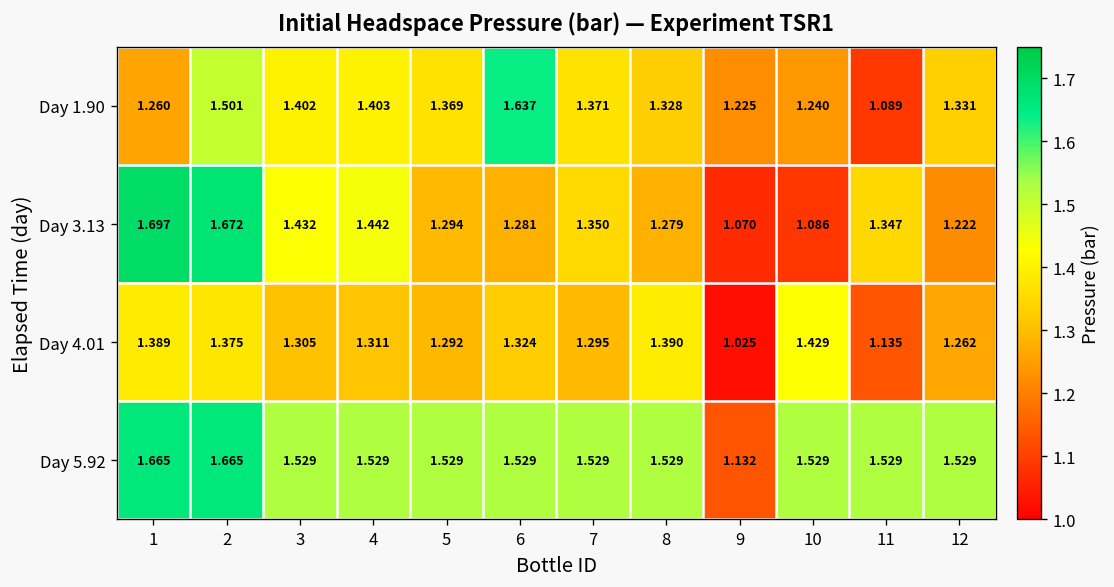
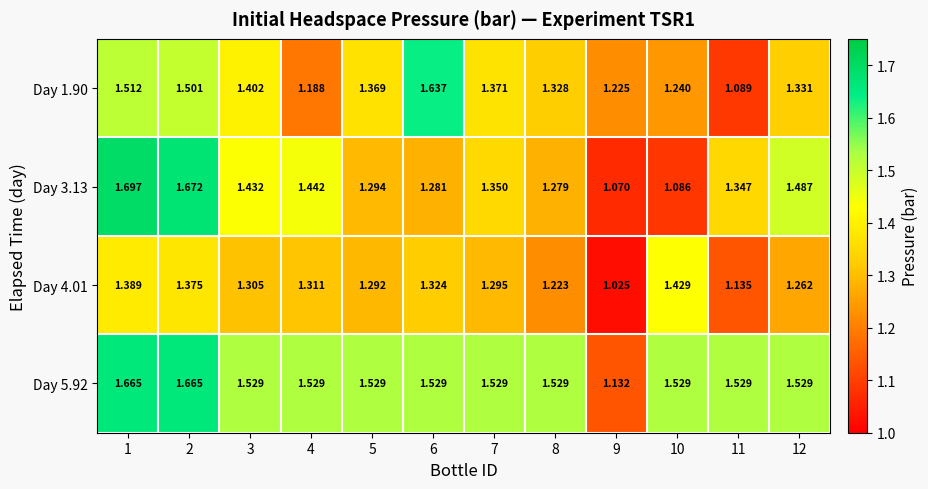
  {
    "Day 1.90": {
-     "1": 1.260,
+     "1": 1.512,
      "2": 1.501,
      "3": 1.402,
-     "4": 1.403,
+     "4": 1.188,
      "5": 1.369,
      "6": 1.637,
      "7": 1.371,
      "8": 1.328,
      "9": 1.225,
      "10": 1.240,
      "11": 1.089,
      "12": 1.331
    },
    "Day 3.13": {
      "1": 1.697,
      "2": 1.672,
      "3": 1.432,
      "4": 1.442,
      "5": 1.294,
      "6": 1.281,
      "7": 1.350,
      "8": 1.279,
      "9": 1.070,
      "10": 1.086,
      "11": 1.347,
-     "12": 1.222
+     "12": 1.487
    },
    "Day 4.01": {
      "1": 1.389,
      "2": 1.375,
      "3": 1.305,
      "4": 1.311,
      "5": 1.292,
      "6": 1.324,
      "7": 1.295,
-     "8": 1.390,
+     "8": 1.223,
      "9": 1.025,
      "10": 1.429,
      "11": 1.135,
      "12": 1.262
    },
    "Day 5.92": {
      "1": 1.665,
      "2": 1.665,
      "3": 1.529,
      "4": 1.529,
      "5": 1.529,
      "6": 1.529,
      "7": 1.529,
      "8": 1.529,
      "9": 1.132,
      "10": 1.529,
      "11": 1.529,
      "12": 1.529
    }
  }
